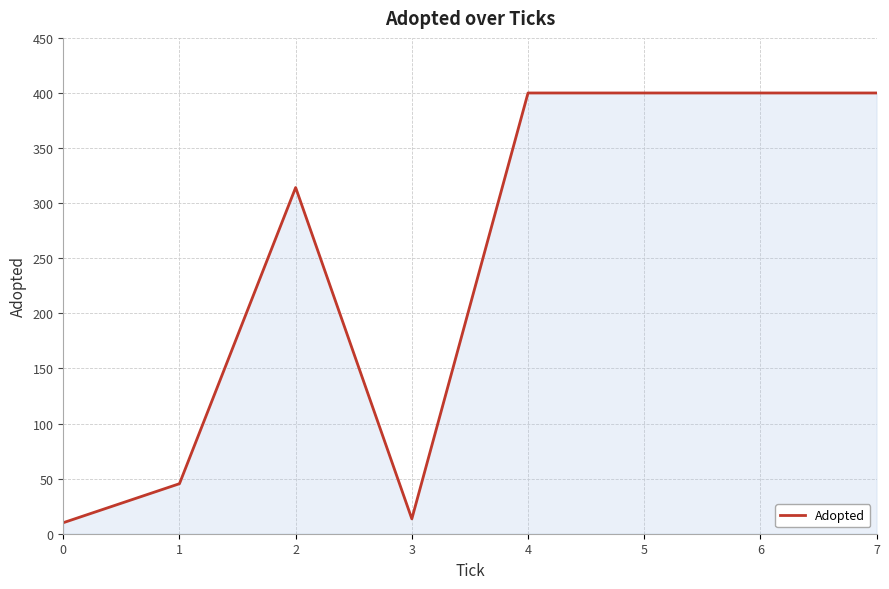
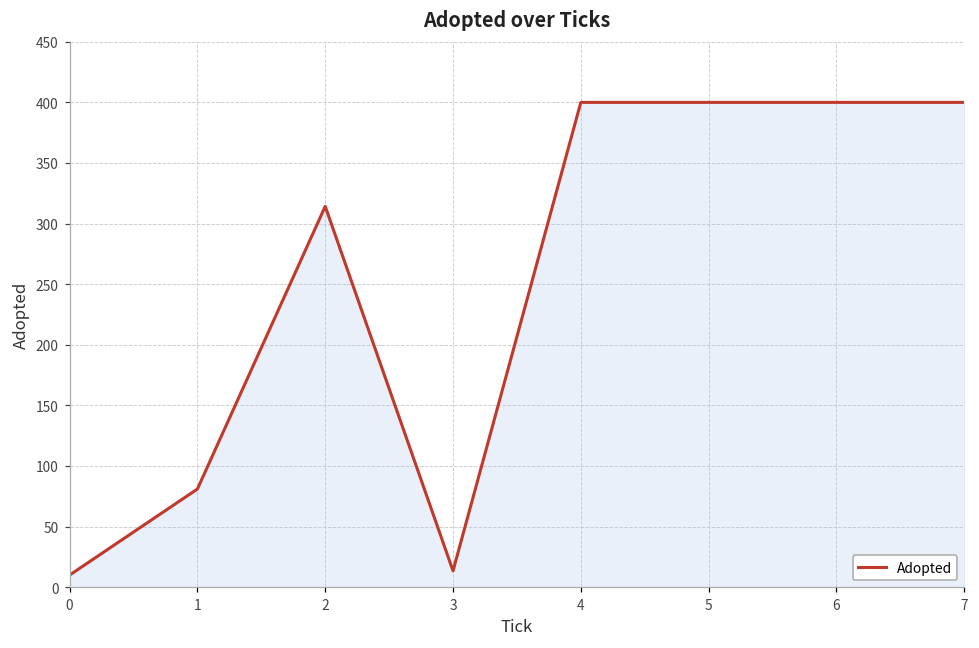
  {
    "0": 10,
-   "1": 45,
+   "1": 81,
    "2": 314,
    "3": 14,
    "4": 400,
    "5": 400,
    "6": 400,
    "7": 400
  }
